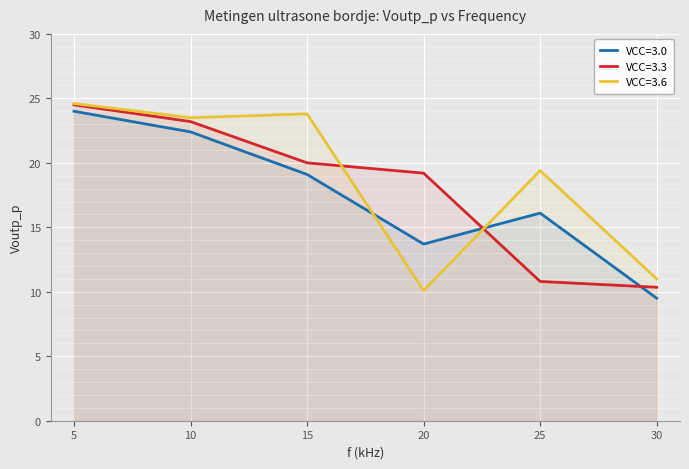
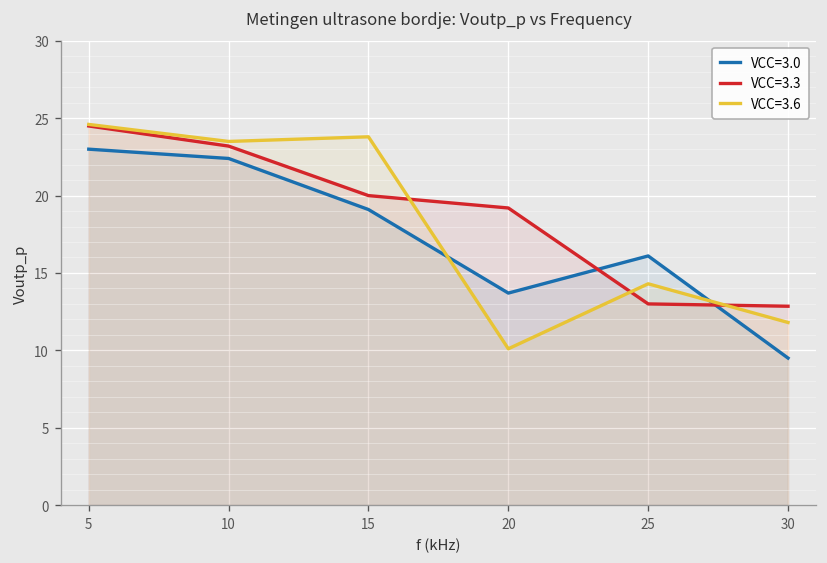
  {
    "VCC=3.0": {
-     "5": 24,
+     "5": 23,
      "10": 22.4,
      "15": 19,
      "20": 13.7,
      "25": 16,
      "30": 9.5
    },
    "VCC=3.3": {
      "10": 23.2,
      "15": 20.0,
      "20": 19.2,
-     "25": 10.8,
-     "30": 10.4
+     "25": 13.0,
+     "30": 12.9
    },
    "VCC=3.6": {
      "10": 23.5,
      "15": 23.8,
      "20": 10.1,
-     "25": 19.4,
-     "30": 11.0
+     "25": 14.3,
+     "30": 11.8
    }
  }
